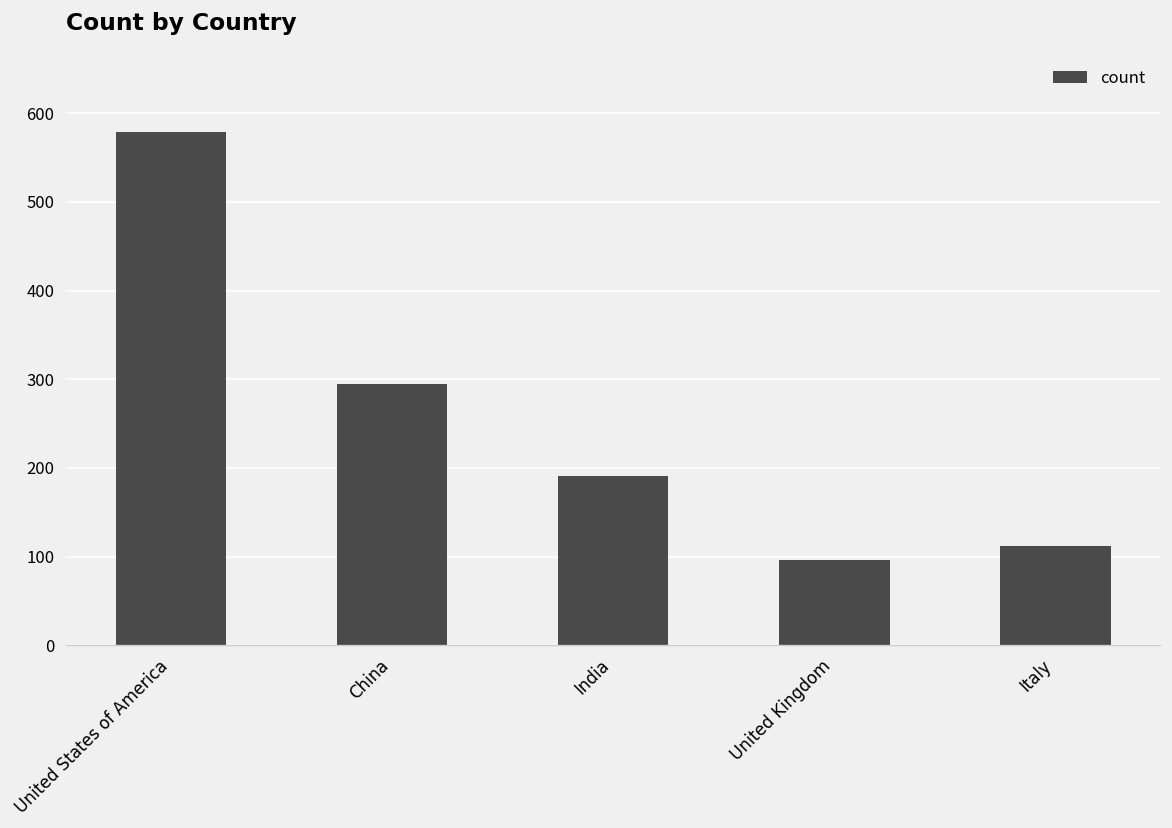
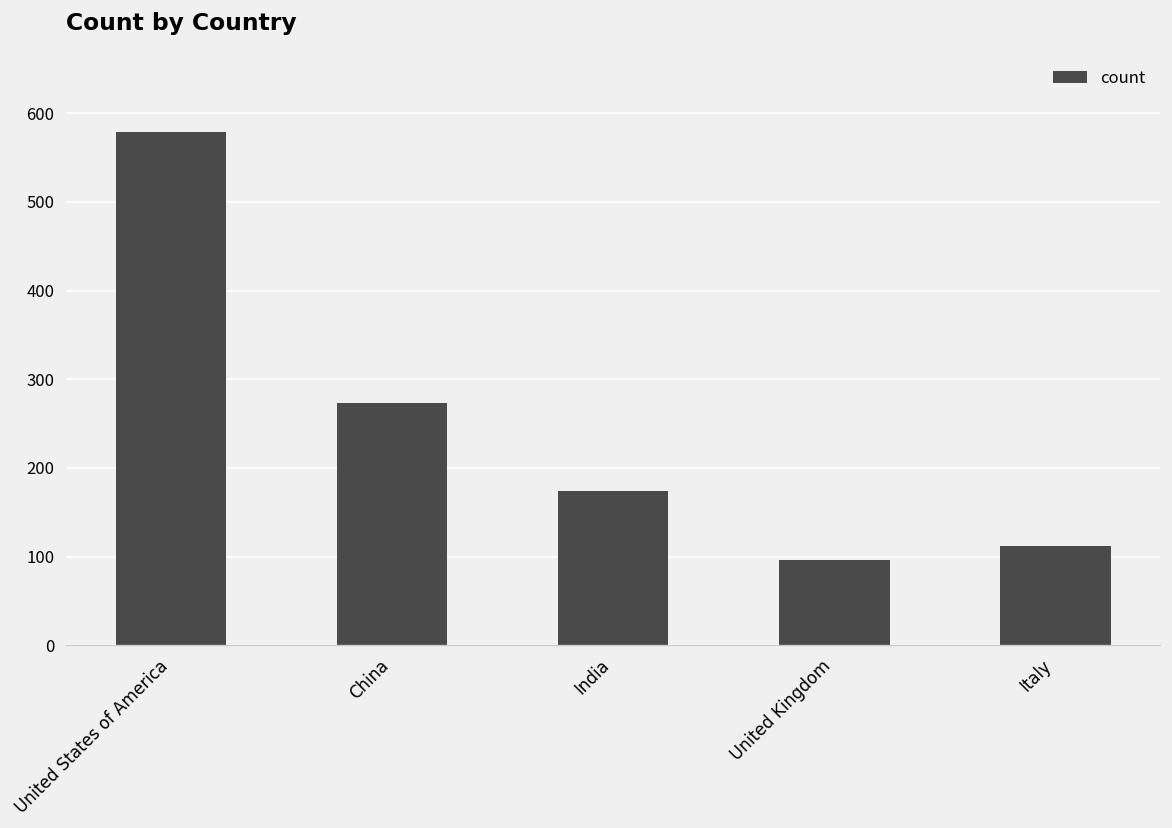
  {
    "United States of America": 580,
-   "China": 300,
-   "India": 190,
+   "China": 270,
+   "India": 170,
    "United Kingdom": 100,
    "Italy": 110
  }
